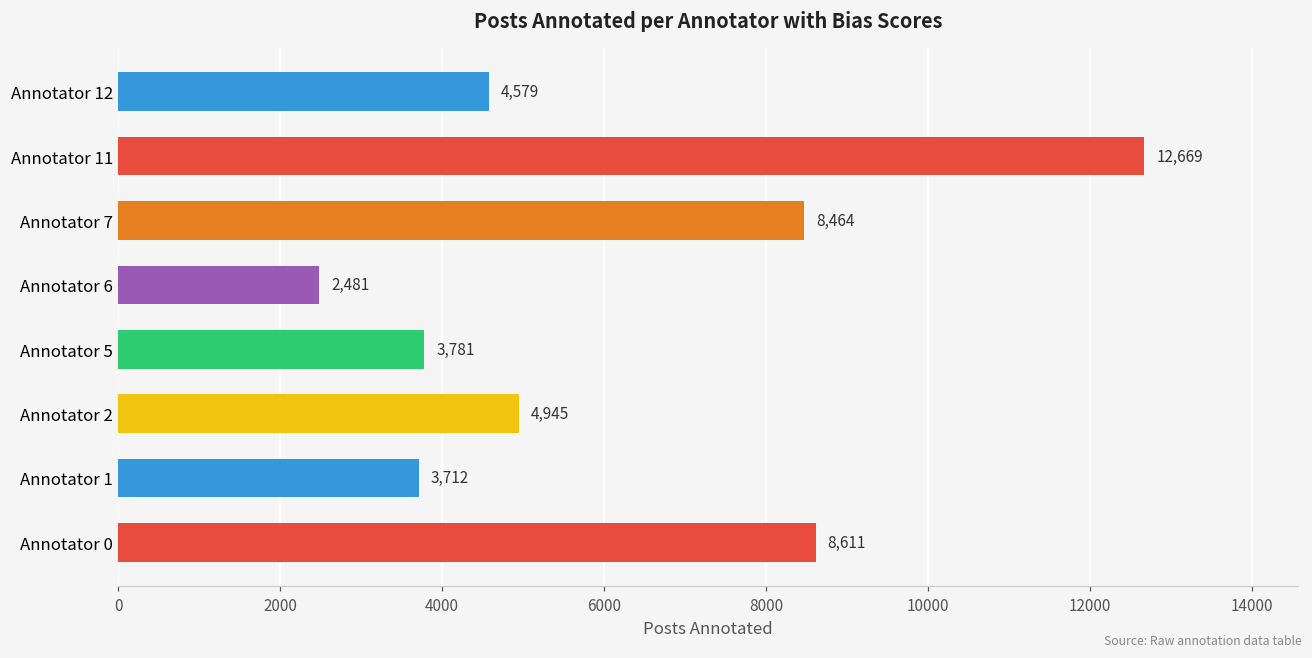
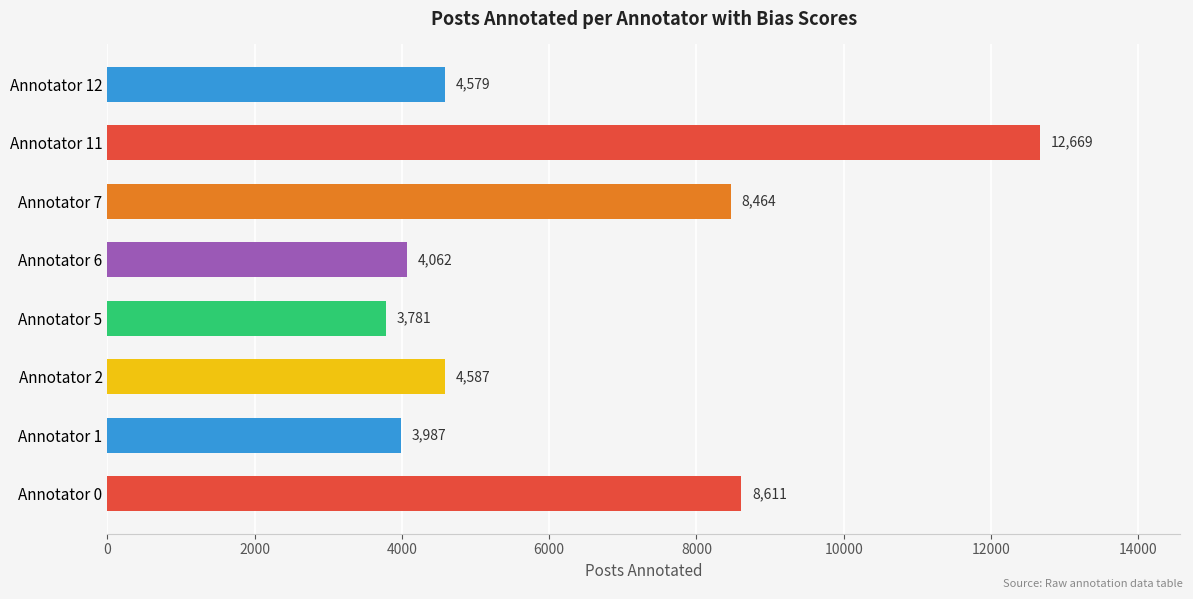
  {
    "Annotator 12": "4,579",
    "Annotator 11": "12,669",
    "Annotator 7": "8,464",
-   "Annotator 6": "2,481",
+   "Annotator 6": "4,062",
    "Annotator 5": "3,781",
-   "Annotator 2": "4,945",
-   "Annotator 1": "3,712",
+   "Annotator 2": "4,587",
+   "Annotator 1": "3,987",
    "Annotator 0": "8,611"
  }
